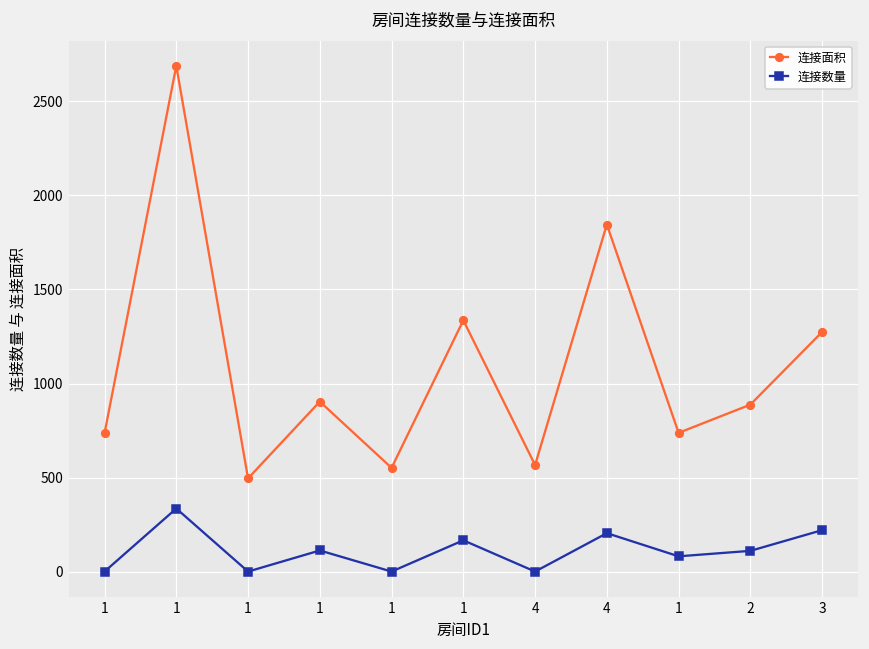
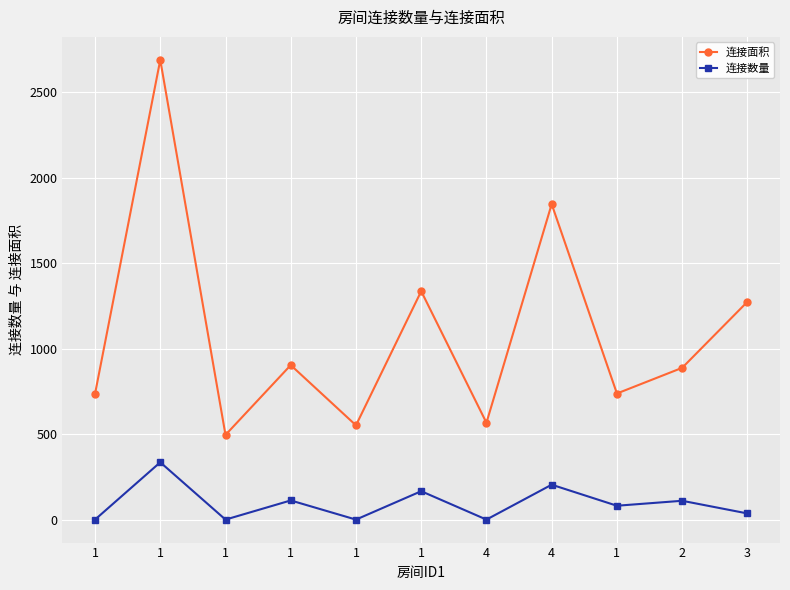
  {
    "连接面积": {
      "2": 890,
      "3": 1270
    },
    "连接数量": {
      "2": 110,
-     "3": 220
+     "3": 40
    }
  }
